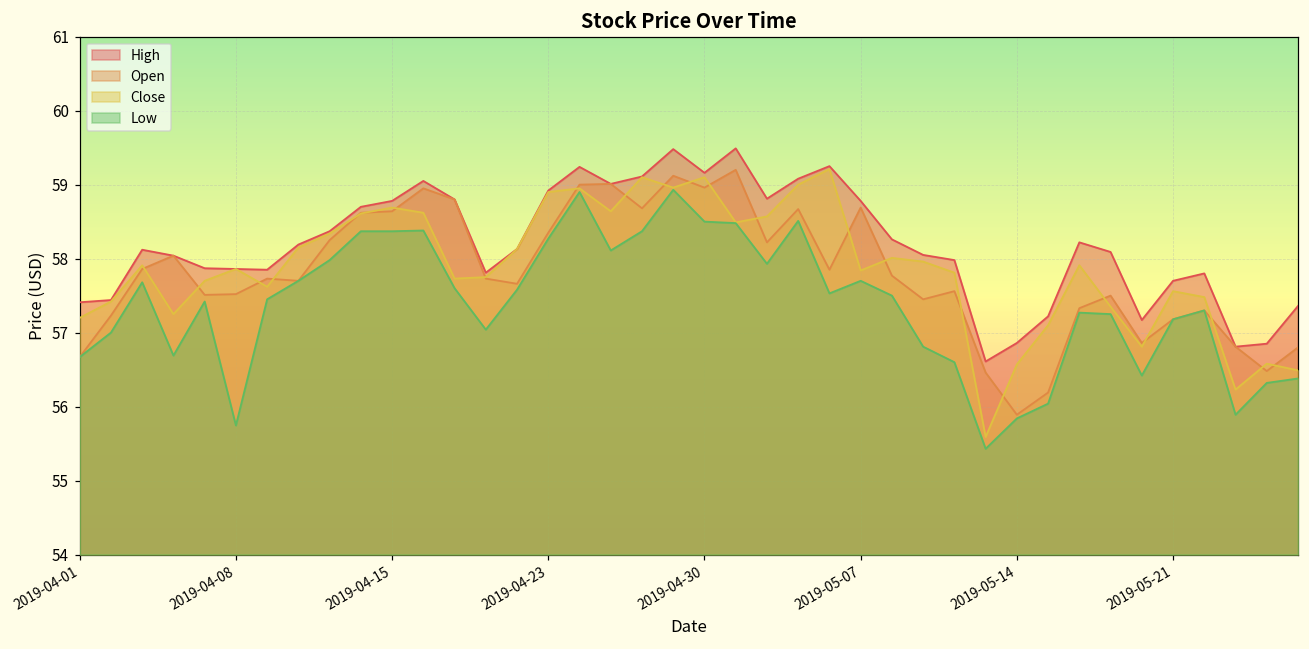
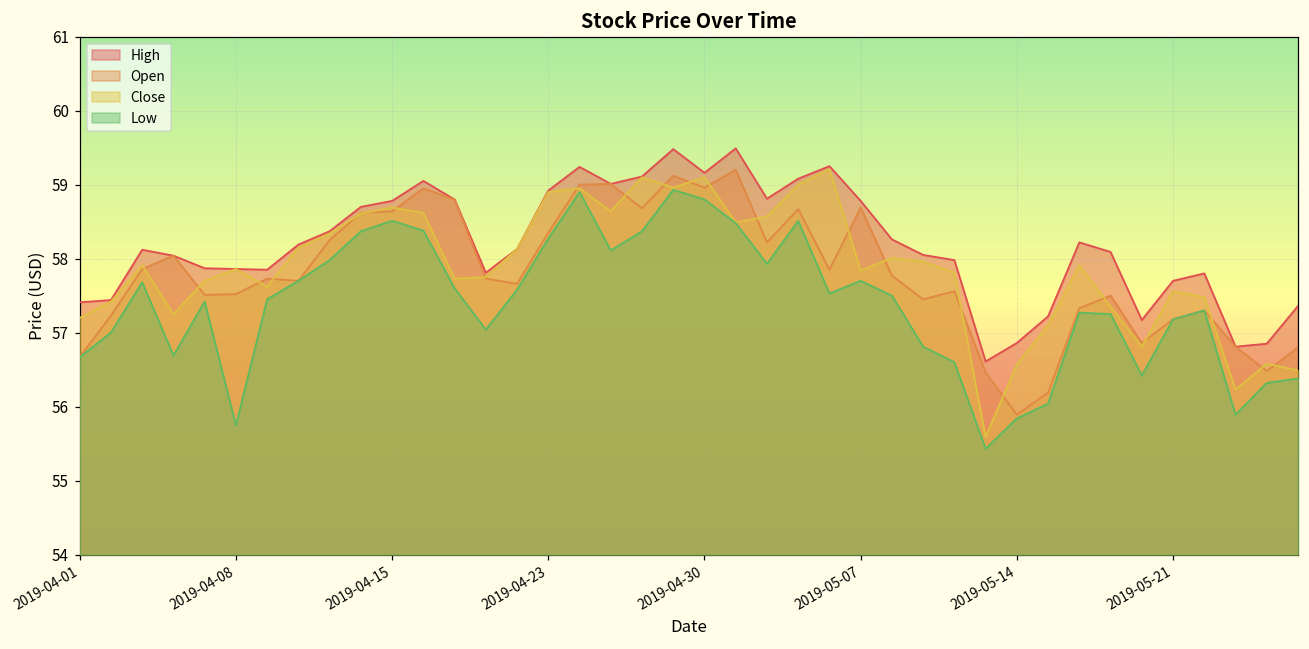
  {
    "Low": {
      "2019-04-08": 55.7,
-     "2019-04-15": 58.4,
+     "2019-04-15": 58.5,
      "2019-04-23": 58.3,
-     "2019-04-30": 58.5,
+     "2019-04-30": 58.8,
      "2019-05-07": 57.7,
      "2019-05-14": 55.8
    }
  }
